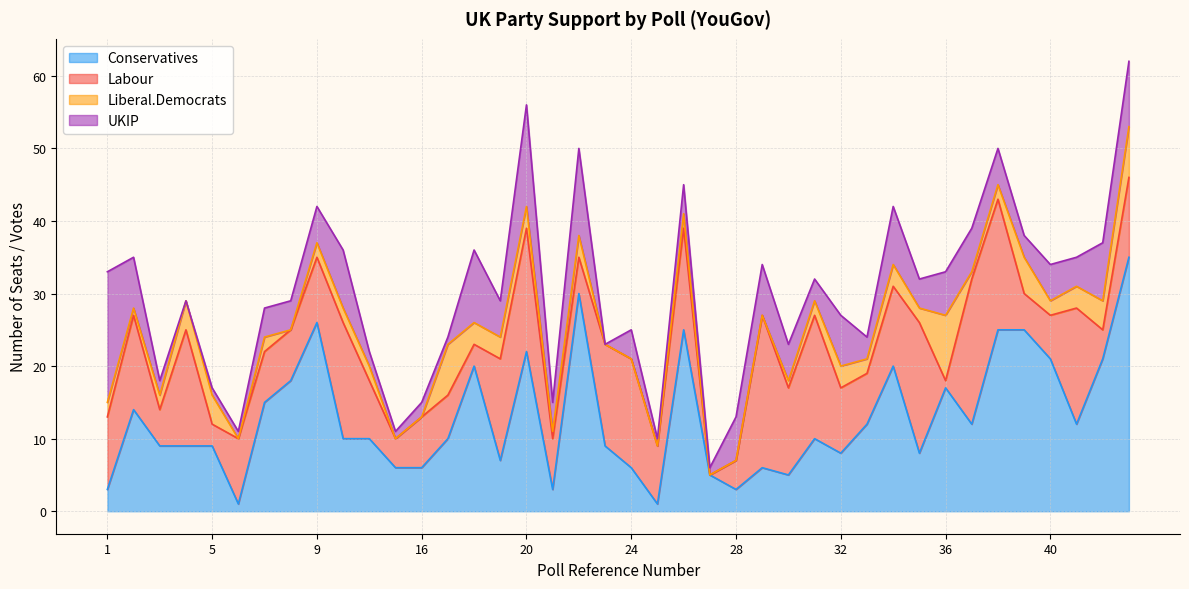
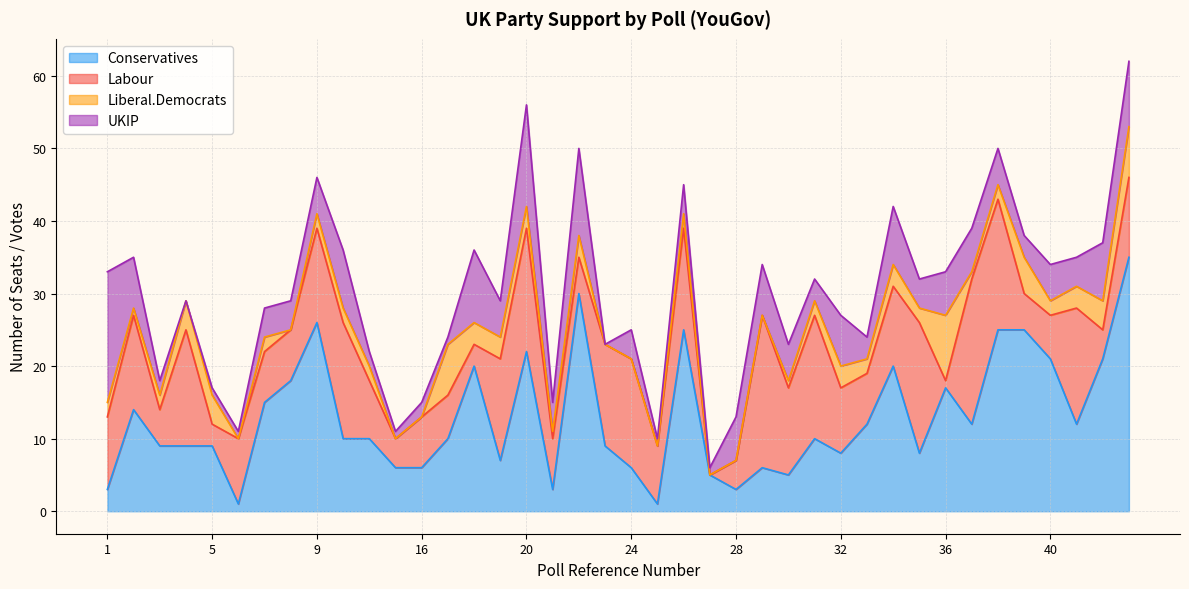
  {
    "Conservatives": {
      "1": 3,
      "5": 9,
      "9": 26,
      "16": 6,
      "20": 22,
      "24": 6,
      "28": 3,
      "32": 8,
      "36": 17,
      "40": 21
    },
    "Labour": {
      "1": 10,
      "5": 3,
-     "9": 9,
+     "9": 13,
      "20": 17,
      "32": 9,
      "36": 1,
      "40": 6
    },
    "Liberal.Democrats": {
      "1": 2,
      "5": 4,
      "9": 2,
      "20": 3,
      "32": 3,
      "36": 9,
      "40": 2
    },
    "UKIP": {
      "1": 18,
      "5": 1,
      "9": 5,
      "16": 2,
      "20": 14,
      "24": 4,
      "28": 6,
      "32": 7,
      "36": 6,
      "40": 5
    }
  }
